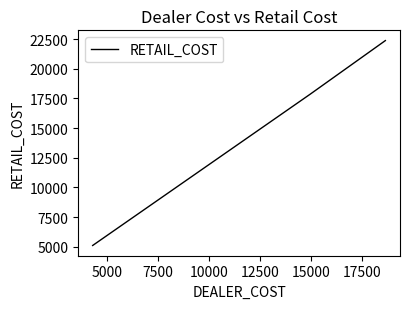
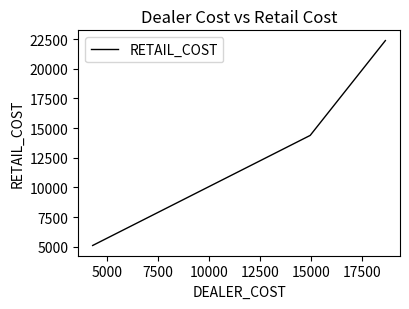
  {
-   "15000": 17900
+   "15000": 14400
  }
